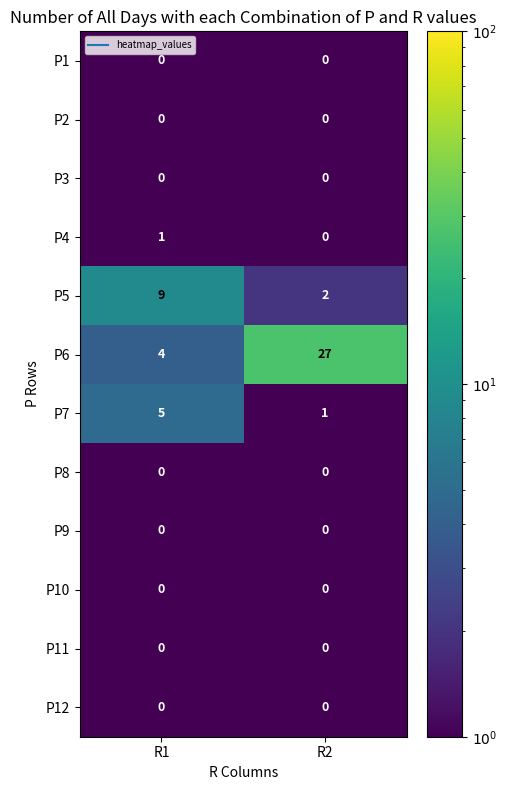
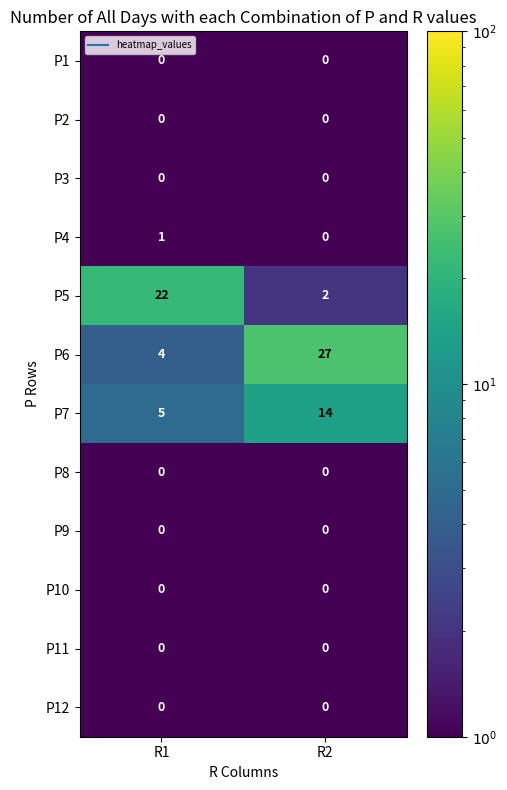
  {
    "P1": {
      "R1": 0,
      "R2": 0
    },
    "P2": {
      "R1": 0,
      "R2": 0
    },
    "P3": {
      "R1": 0,
      "R2": 0
    },
    "P4": {
      "R1": 1,
      "R2": 0
    },
    "P5": {
-     "R1": 9,
+     "R1": 22,
      "R2": 2
    },
    "P6": {
      "R1": 4,
      "R2": 27
    },
    "P7": {
      "R1": 5,
-     "R2": 1
+     "R2": 14
    },
    "P8": {
      "R1": 0,
      "R2": 0
    },
    "P9": {
      "R1": 0,
      "R2": 0
    },
    "P10": {
      "R1": 0,
      "R2": 0
    },
    "P11": {
      "R1": 0,
      "R2": 0
    },
    "P12": {
      "R1": 0,
      "R2": 0
    }
  }
